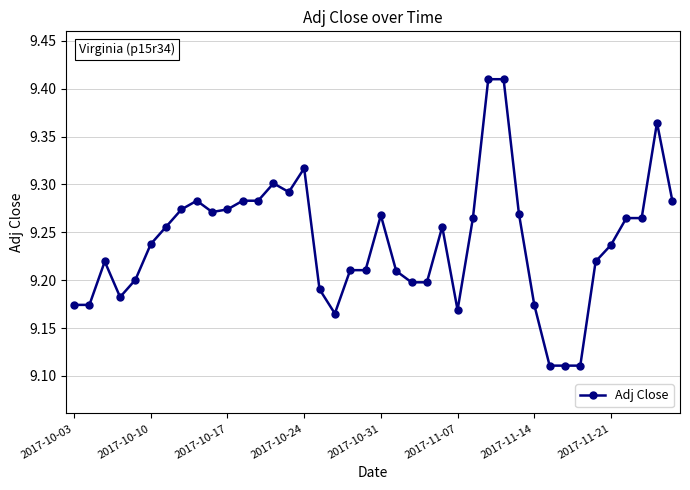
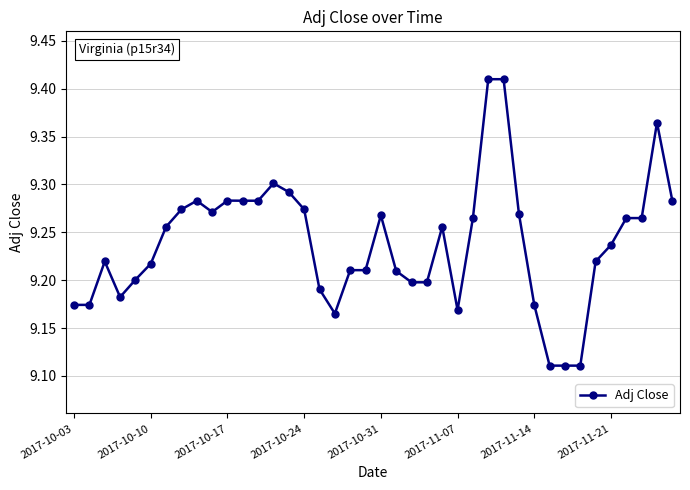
  {
    "2017-10-03": 9.17,
-   "2017-10-10": 9.24,
-   "2017-10-17": 9.27,
-   "2017-10-24": 9.32,
+   "2017-10-10": 9.22,
+   "2017-10-17": 9.28,
+   "2017-10-24": 9.27,
    "2017-10-31": 9.27,
    "2017-11-07": 9.17,
    "2017-11-14": 9.17,
    "2017-11-21": 9.24
  }
